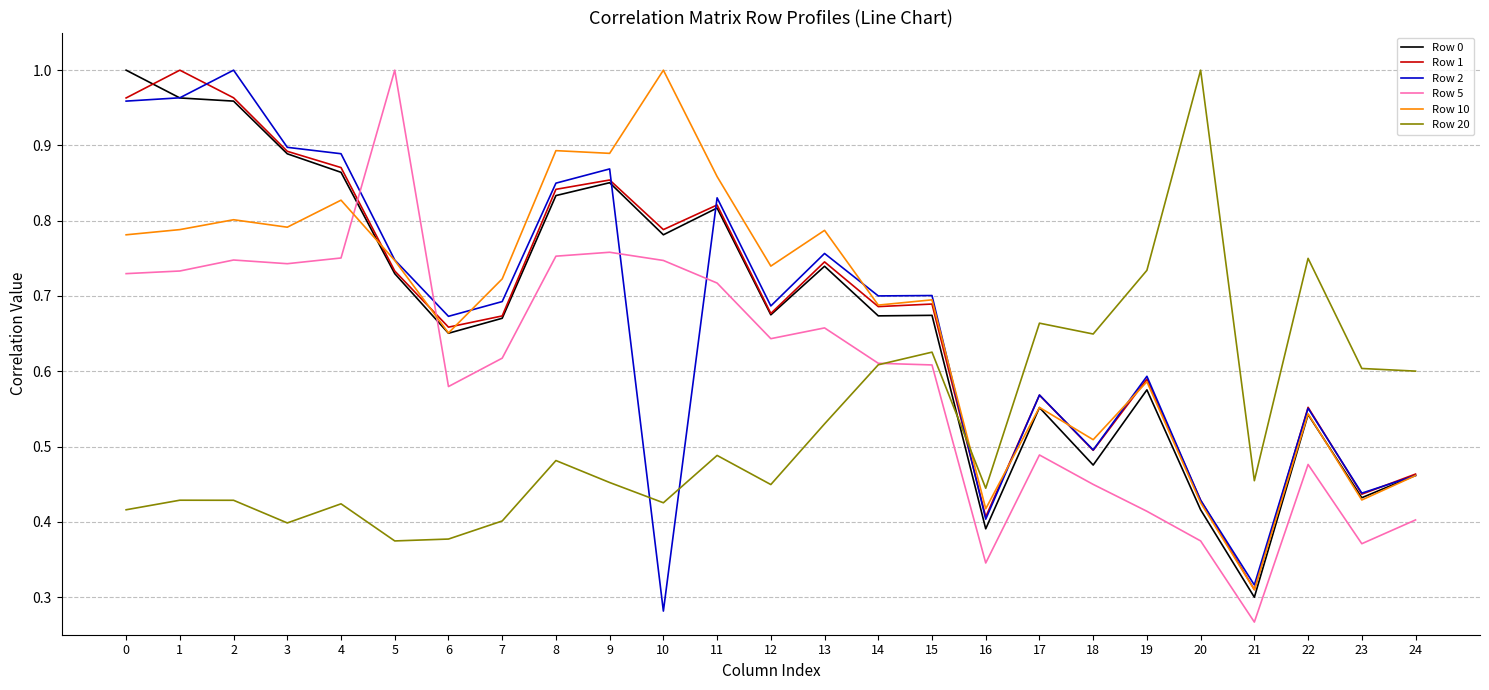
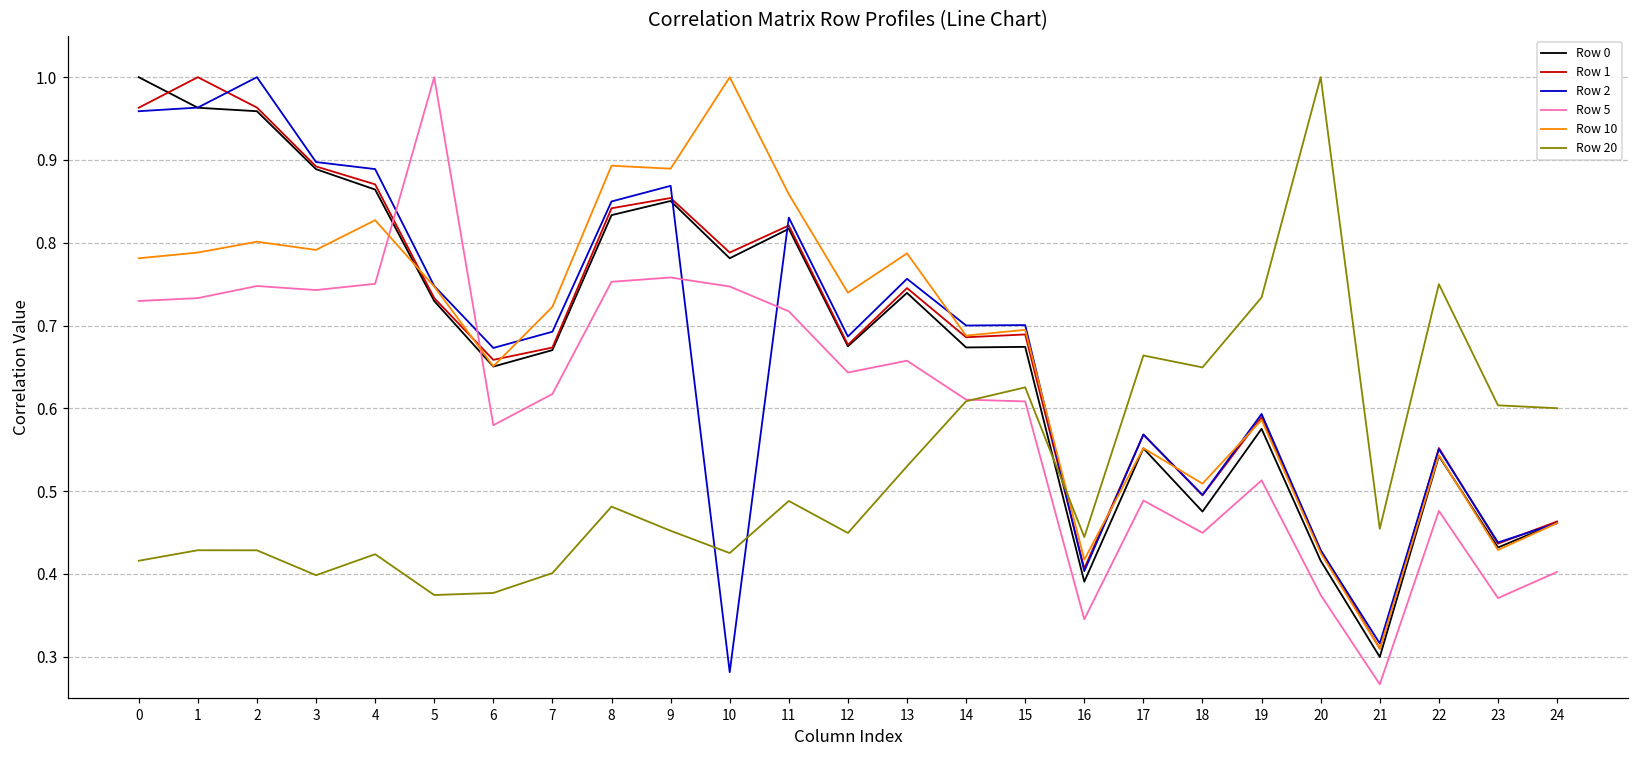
  {
    "Row 0": {
      "0": 1.00,
      "2": 0.96,
      "4": 0.86,
      "5": 0.73,
      "8": 0.83,
      "9": 0.85,
      "10": 0.78,
      "11": 0.82,
      "13": 0.74,
      "14": 0.67,
      "15": 0.67,
      "16": 0.39,
      "18": 0.48,
      "19": 0.58,
      "20": 0.42,
      "21": 0.30
    },
    "Row 1": {
      "0": 0.96,
      "1": 1.00,
      "2": 0.96,
      "4": 0.87,
      "5": 0.73,
      "6": 0.66,
      "8": 0.84,
      "9": 0.85,
      "10": 0.79,
      "11": 0.82,
      "13": 0.75,
      "15": 0.69
    },
    "Row 2": {
      "0": 0.96,
      "2": 1.00,
      "3": 0.90,
      "4": 0.89,
      "6": 0.67,
      "7": 0.69,
      "8": 0.85,
      "9": 0.87,
      "10": 0.28,
      "11": 0.83,
      "12": 0.69,
      "13": 0.76,
      "14": 0.70,
      "15": 0.70,
      "19": 0.59,
      "21": 0.32
    },
    "Row 5": {
      "0": 0.73,
      "1": 0.73,
      "2": 0.75,
      "3": 0.74,
      "4": 0.75,
      "5": 1.00,
      "6": 0.58,
      "7": 0.62,
      "8": 0.75,
      "9": 0.76,
      "10": 0.75,
      "11": 0.72,
      "12": 0.64,
      "13": 0.66,
      "15": 0.61,
      "16": 0.35,
      "17": 0.49,
      "18": 0.45,
-     "19": 0.41,
+     "19": 0.51,
      "20": 0.37,
      "21": 0.27,
      "22": 0.48,
      "23": 0.37,
      "24": 0.40
    },
    "Row 10": {
      "0": 0.78,
      "1": 0.79,
      "2": 0.80,
      "3": 0.79,
      "4": 0.83,
      "7": 0.72,
      "8": 0.89,
      "9": 0.89,
      "10": 1.00,
      "11": 0.86,
      "12": 0.74,
      "13": 0.79,
      "15": 0.69,
      "16": 0.42,
      "18": 0.51
    },
    "Row 20": {
      "0": 0.42,
      "1": 0.43,
      "2": 0.43,
      "3": 0.40,
      "4": 0.42,
      "5": 0.37,
      "6": 0.38,
      "7": 0.40,
      "8": 0.48,
      "9": 0.45,
      "10": 0.43,
      "11": 0.49,
      "12": 0.45,
      "13": 0.53,
      "15": 0.63,
      "16": 0.44,
      "17": 0.66,
      "18": 0.65,
      "19": 0.73,
      "20": 1.00,
      "21": 0.45,
      "22": 0.75,
      "23": 0.60,
      "24": 0.60
    }
  }
